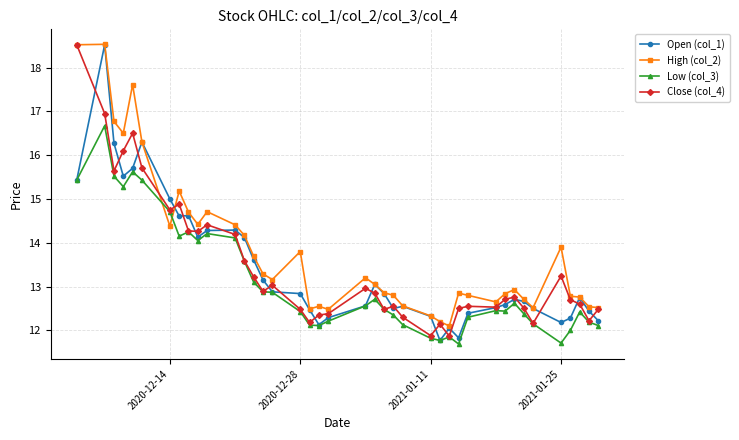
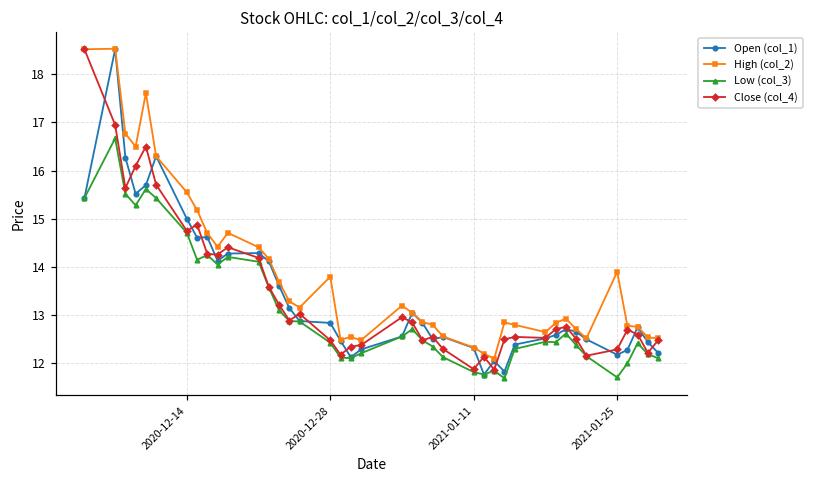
  {
    "Open (col_1)": {
      "2020-12-14": 15.0,
      "2020-12-28": 12.8,
      "2021-01-25": 12.2
    },
    "High (col_2)": {
-     "2020-12-14": 14.4,
+     "2020-12-14": 15.6,
      "2020-12-28": 13.8,
      "2021-01-25": 13.9
    },
    "Low (col_3)": {
      "2021-01-11": 11.8,
      "2021-01-25": 11.7
    },
    "Close (col_4)": {
      "2021-01-11": 11.9,
-     "2021-01-25": 13.2
+     "2021-01-25": 12.3
    }
  }
